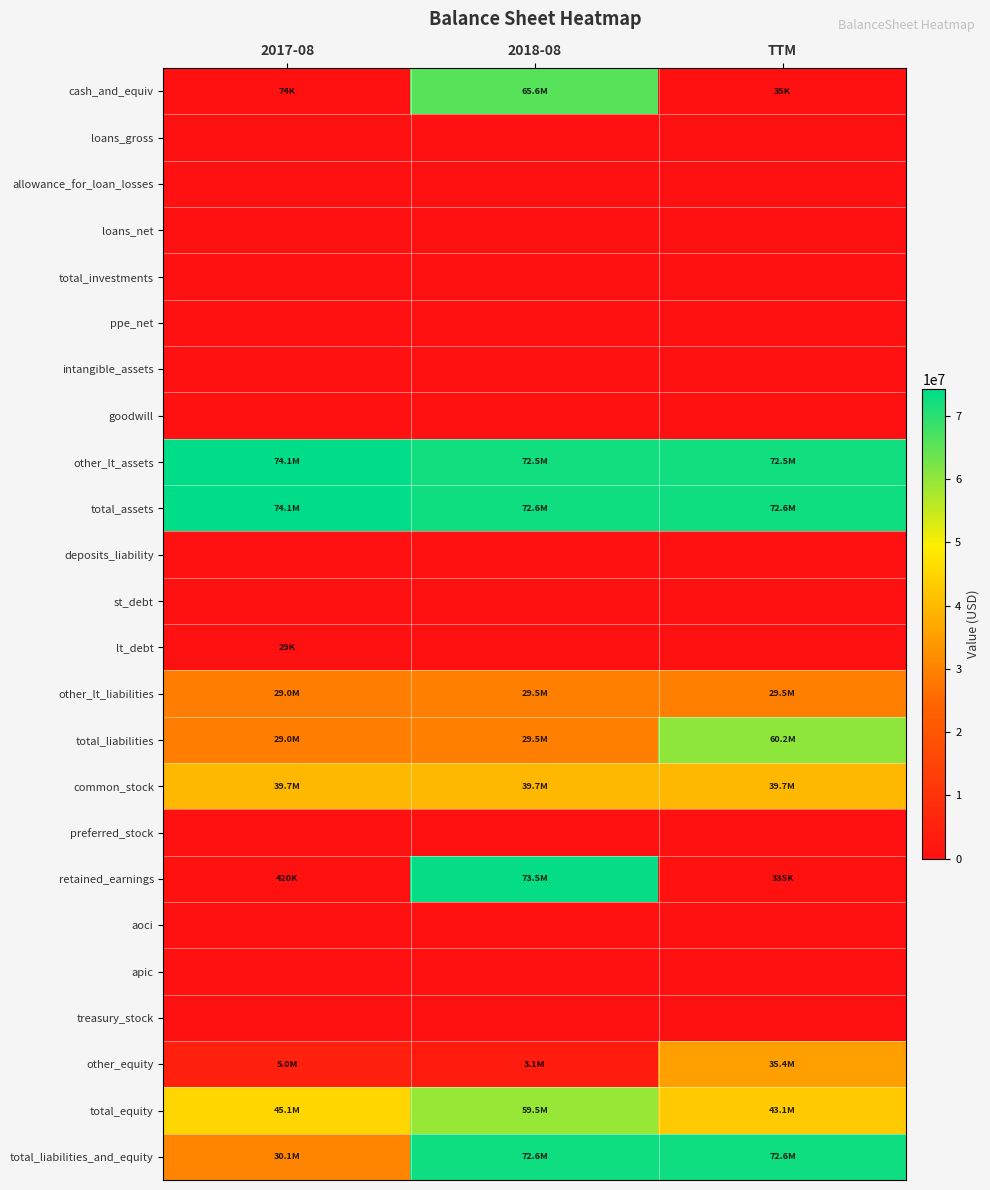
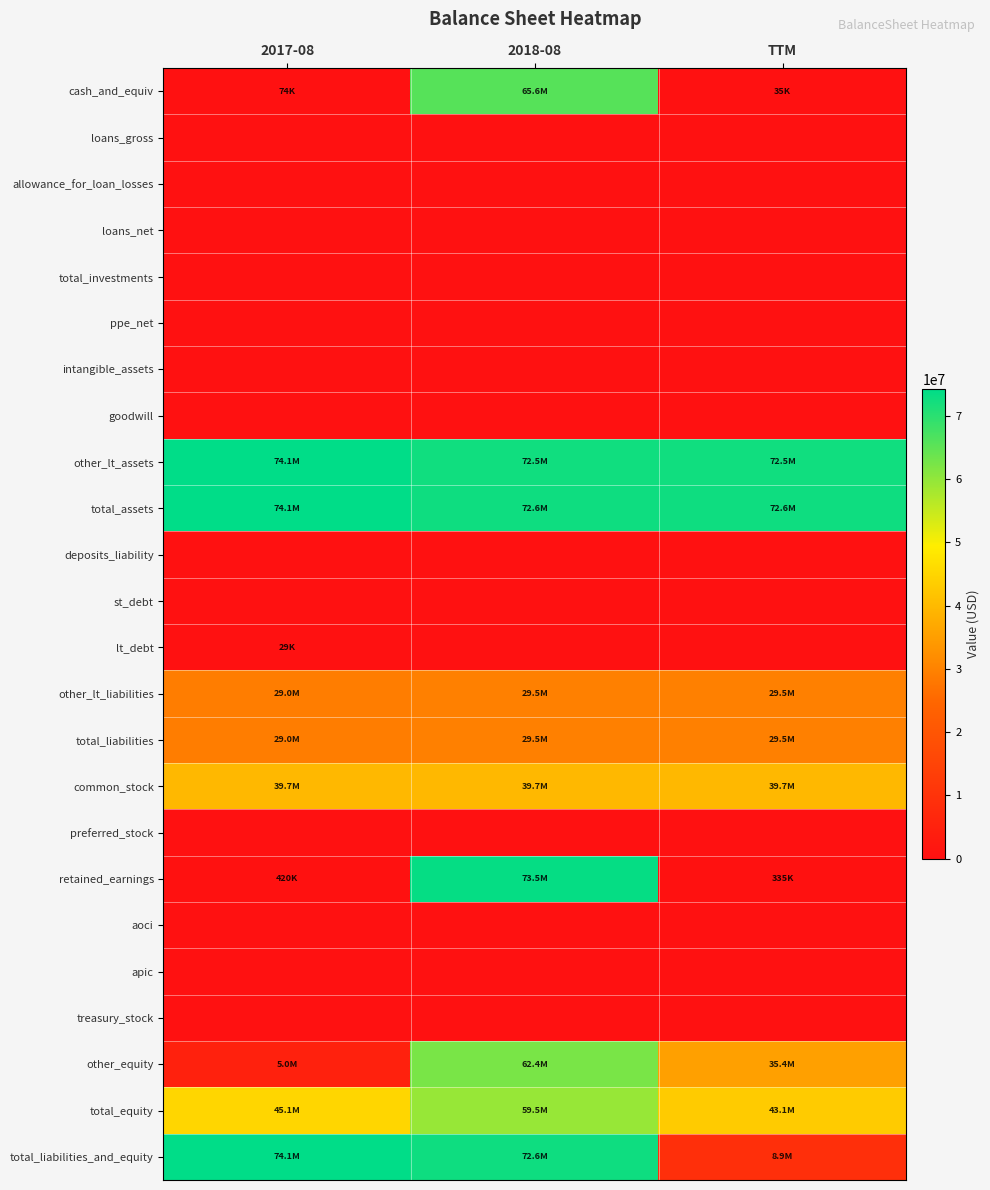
  {
    "cash_and_equiv": {
      "2017-08": "74K",
      "2018-08": "65.6M",
      "TTM": "35K"
    },
    "other_lt_assets": {
      "2017-08": "74.1M",
      "2018-08": "72.5M",
      "TTM": "72.5M"
    },
    "total_assets": {
      "2017-08": "74.1M",
      "2018-08": "72.6M",
      "TTM": "72.6M"
    },
    "lt_debt": {
      "2017-08": "29K"
    },
    "other_lt_liabilities": {
      "2017-08": "29.0M",
      "2018-08": "29.5M",
      "TTM": "29.5M"
    },
    "total_liabilities": {
      "2017-08": "29.0M",
      "2018-08": "29.5M",
-     "TTM": "60.2M"
+     "TTM": "29.5M"
    },
    "common_stock": {
      "2017-08": "39.7M",
      "2018-08": "39.7M",
      "TTM": "39.7M"
    },
    "retained_earnings": {
      "2017-08": "420K",
      "2018-08": "73.5M",
      "TTM": "335K"
    },
    "other_equity": {
      "2017-08": "5.0M",
-     "2018-08": "3.1M",
+     "2018-08": "62.4M",
      "TTM": "35.4M"
    },
    "total_equity": {
      "2017-08": "45.1M",
      "2018-08": "59.5M",
      "TTM": "43.1M"
    },
    "total_liabilities_and_equity": {
-     "2017-08": "30.1M",
+     "2017-08": "74.1M",
      "2018-08": "72.6M",
-     "TTM": "72.6M"
+     "TTM": "8.9M"
    }
  }
